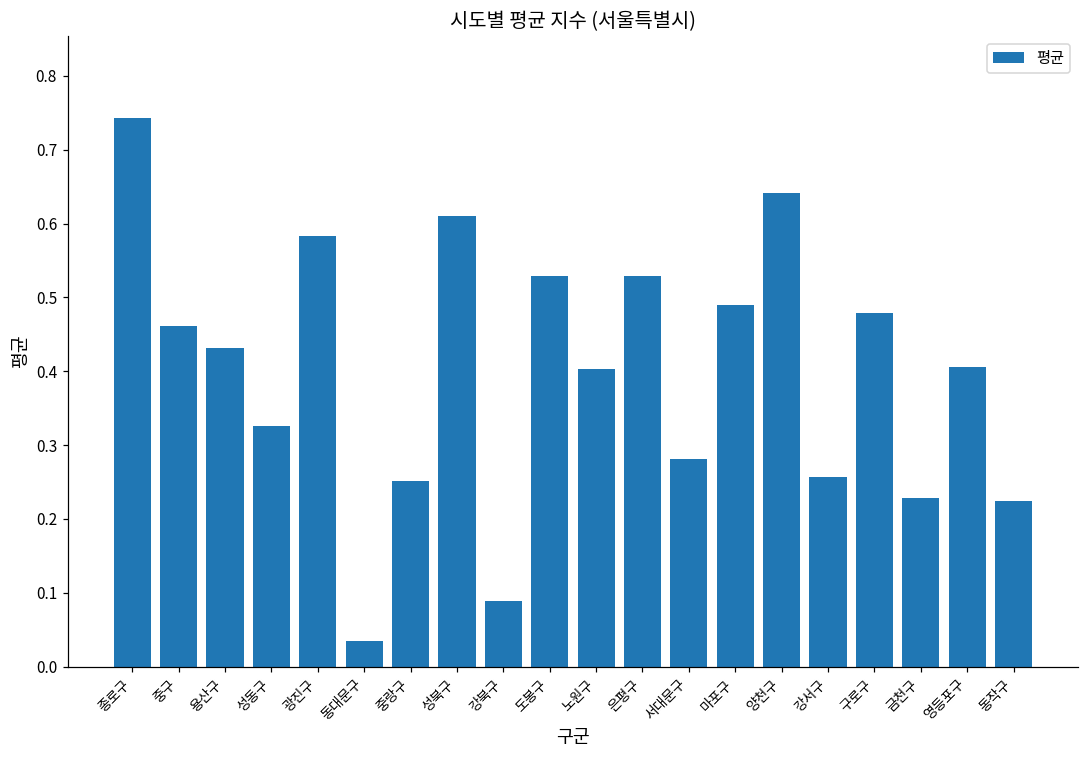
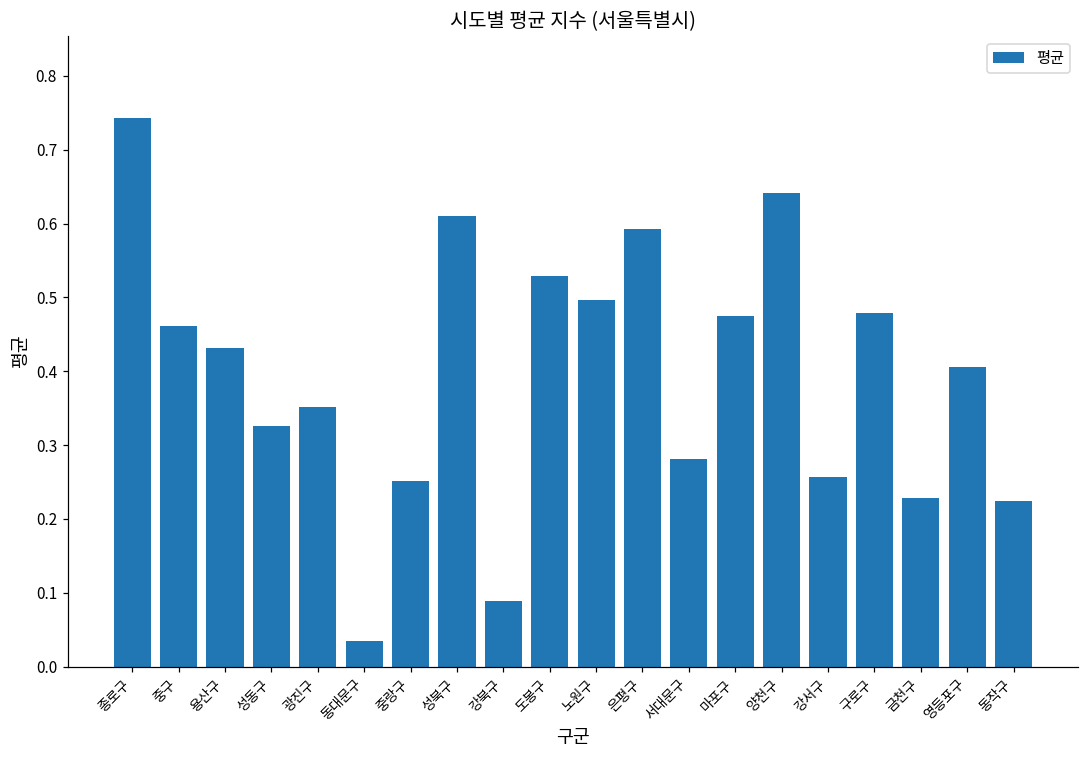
  {
    "종로구": 0.74,
    "중구": 0.46,
    "용산구": 0.43,
    "성동구": 0.33,
-   "광진구": 0.58,
+   "광진구": 0.35,
    "동대문구": 0.03,
    "중랑구": 0.25,
    "성북구": 0.61,
    "강북구": 0.09,
    "도봉구": 0.53,
-   "노원구": 0.40,
-   "은평구": 0.53,
+   "노원구": 0.50,
+   "은평구": 0.59,
    "서대문구": 0.28,
-   "마포구": 0.49,
+   "마포구": 0.48,
    "양천구": 0.64,
    "강서구": 0.26,
    "구로구": 0.48,
    "금천구": 0.23,
    "영등포구": 0.41,
    "동작구": 0.22
  }
